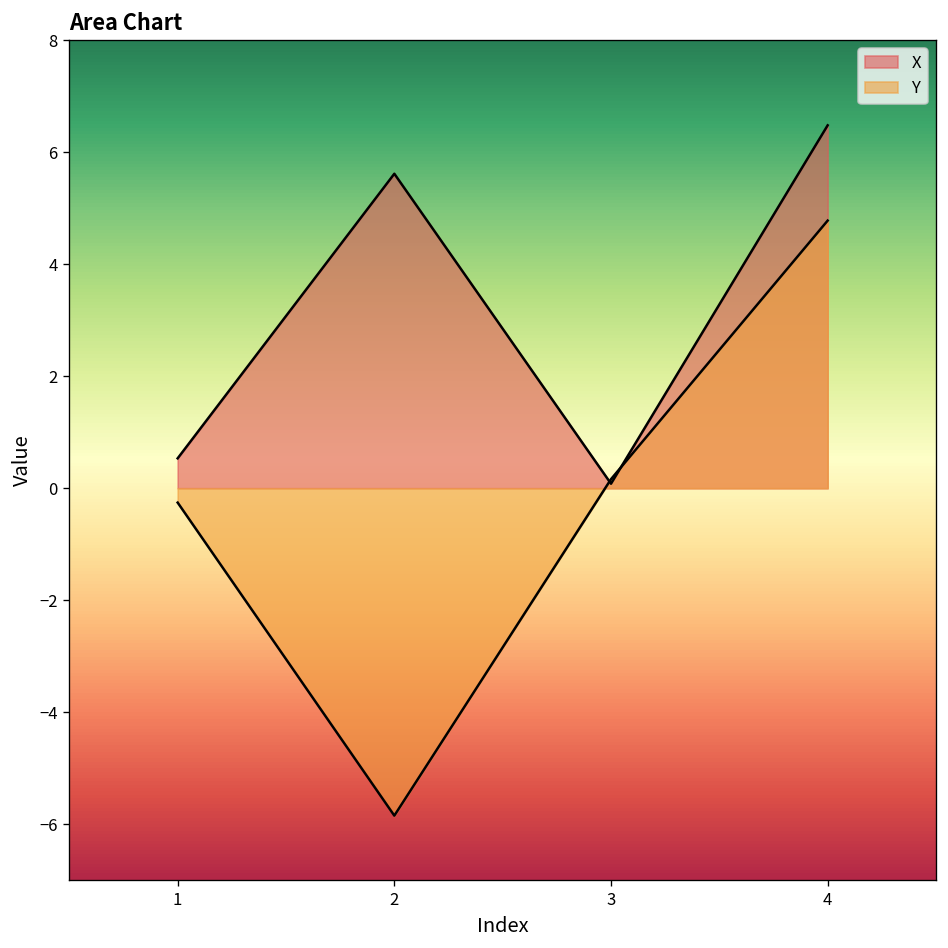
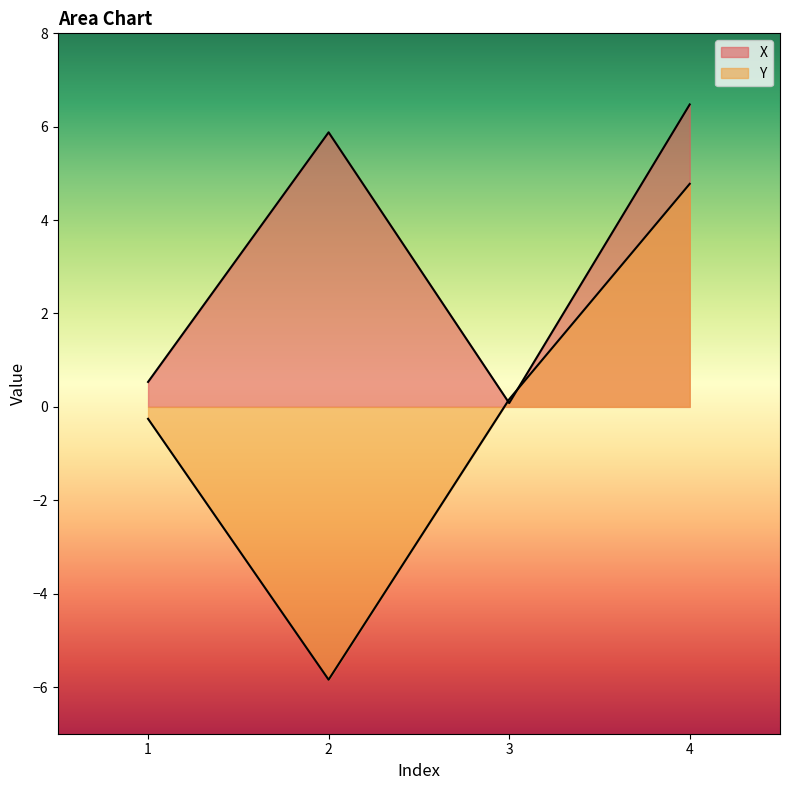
  {
    "X": {
      "1": 0.5,
-     "2": 5.6,
+     "2": 5.9,
      "3": 0.1,
      "4": 6.5
    }
  }
